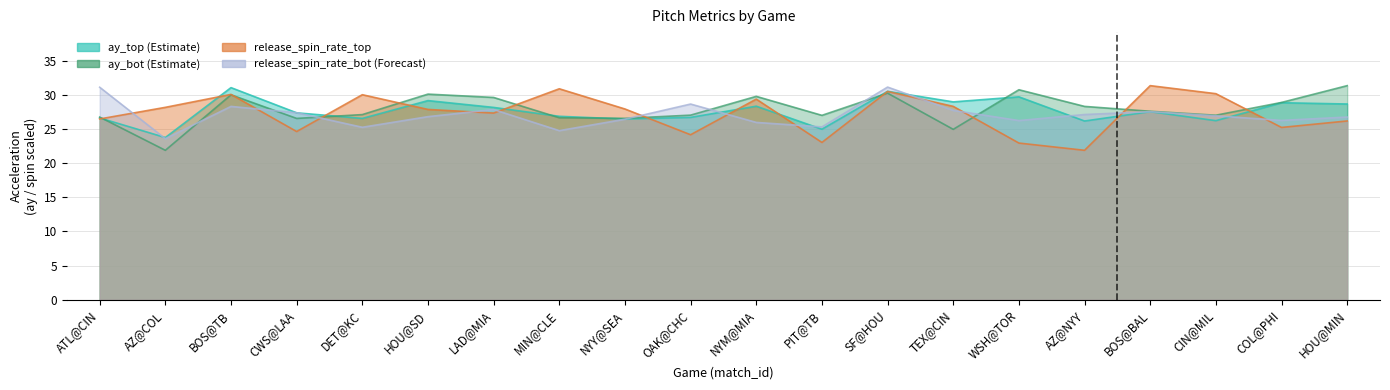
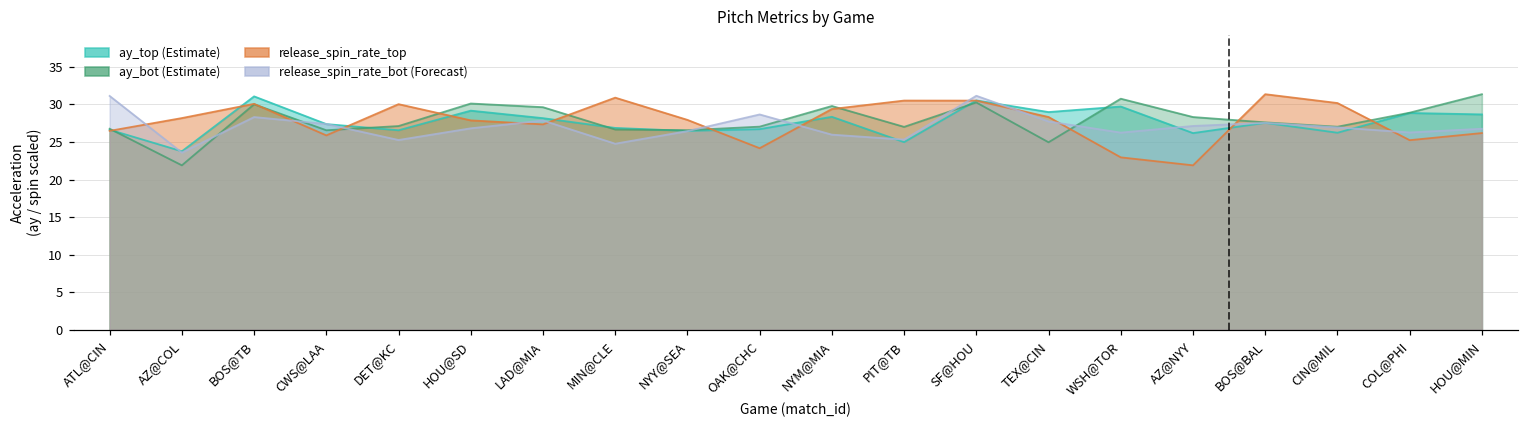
  {
    "release_spin_rate_top": {
      "AZ@COL": 28,
-     "CWS@LAA": 25,
+     "CWS@LAA": 26,
      "DET@KC": 30,
      "HOU@SD": 28,
      "LAD@MIA": 27,
      "MIN@CLE": 31,
      "NYY@SEA": 28,
      "OAK@CHC": 24,
      "NYM@MIA": 29,
-     "PIT@TB": 23,
+     "PIT@TB": 31,
      "TEX@CIN": 28,
      "WSH@TOR": 23,
      "AZ@NYY": 22,
      "BOS@BAL": 31,
      "CIN@MIL": 30,
      "COL@PHI": 25,
      "HOU@MIN": 26
    }
  }
